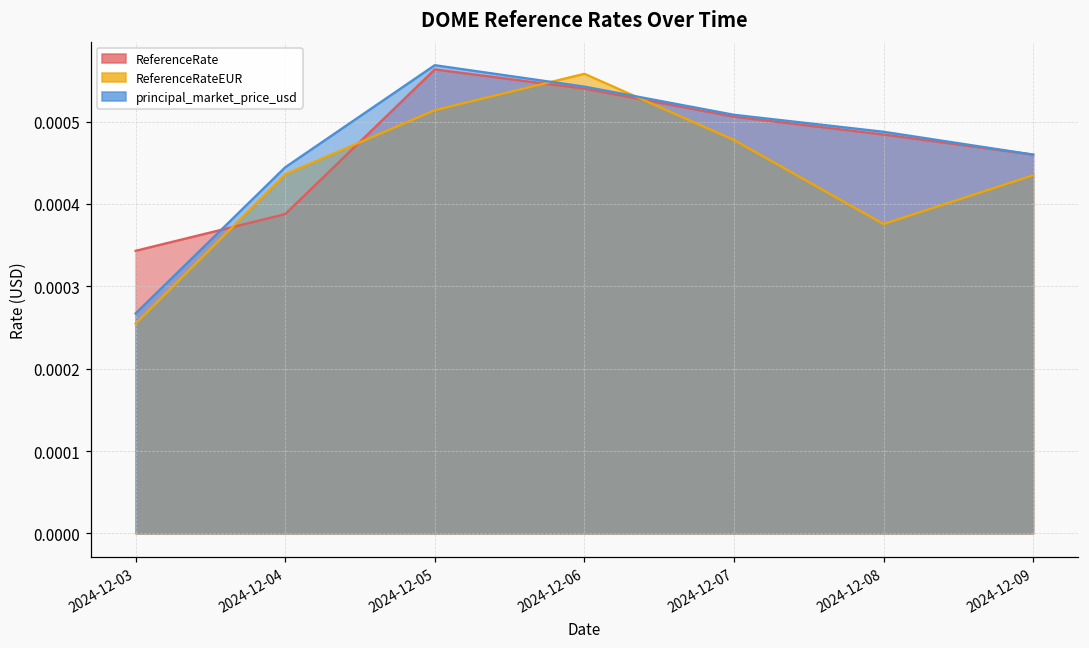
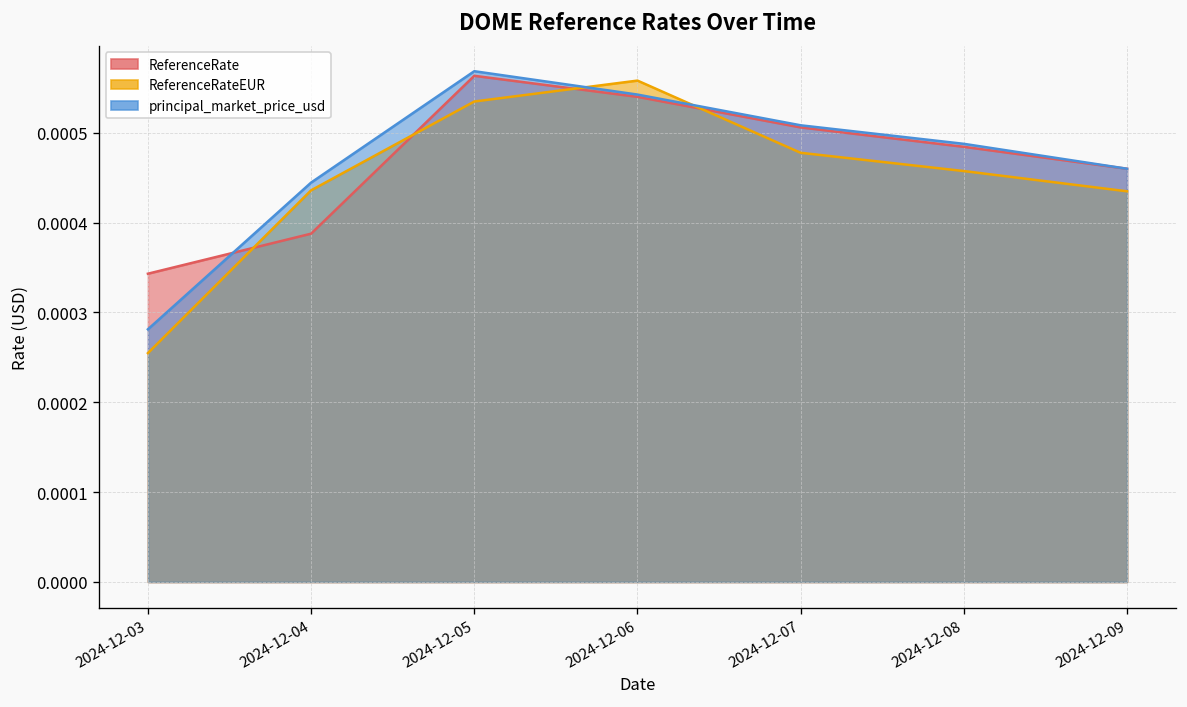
  {
    "ReferenceRate": {
      "2024-12-03": 0.00034,
      "2024-12-04": 0.00039,
      "2024-12-05": 0.00056
    },
    "ReferenceRateEUR": {
      "2024-12-03": 0.00025,
      "2024-12-04": 0.00044,
-     "2024-12-05": 0.00051,
+     "2024-12-05": 0.00053,
      "2024-12-06": 0.00056,
      "2024-12-07": 0.00048,
-     "2024-12-08": 0.00038,
+     "2024-12-08": 0.00046,
      "2024-12-09": 0.00043
    },
    "principal_market_price_usd": {
-     "2024-12-03": 0.00027,
+     "2024-12-03": 0.00028,
      "2024-12-04": 0.00044,
      "2024-12-05": 0.00057
    }
  }
